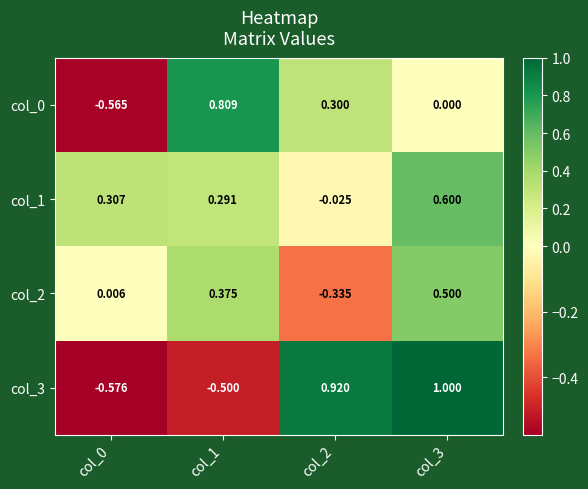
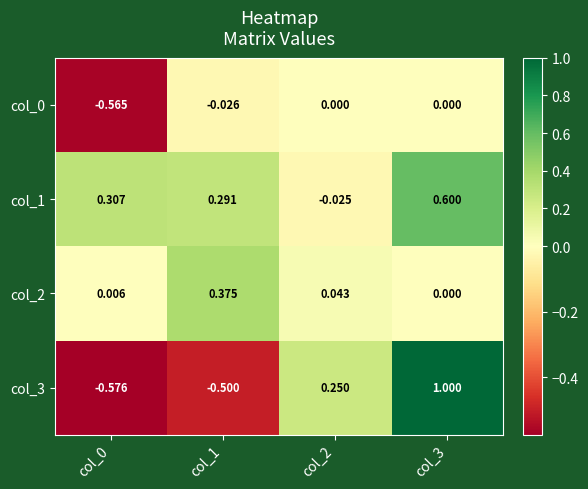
  {
    "col_0": {
      "col_0": -0.565,
-     "col_1": 0.809,
-     "col_2": 0.300,
+     "col_1": -0.026,
+     "col_2": 0.000,
      "col_3": 0.000
    },
    "col_1": {
      "col_0": 0.307,
      "col_1": 0.291,
      "col_2": -0.025,
      "col_3": 0.600
    },
    "col_2": {
      "col_0": 0.006,
      "col_1": 0.375,
-     "col_2": -0.335,
-     "col_3": 0.500
+     "col_2": 0.043,
+     "col_3": 0.000
    },
    "col_3": {
      "col_0": -0.576,
      "col_1": -0.500,
-     "col_2": 0.920,
+     "col_2": 0.250,
      "col_3": 1.000
    }
  }
